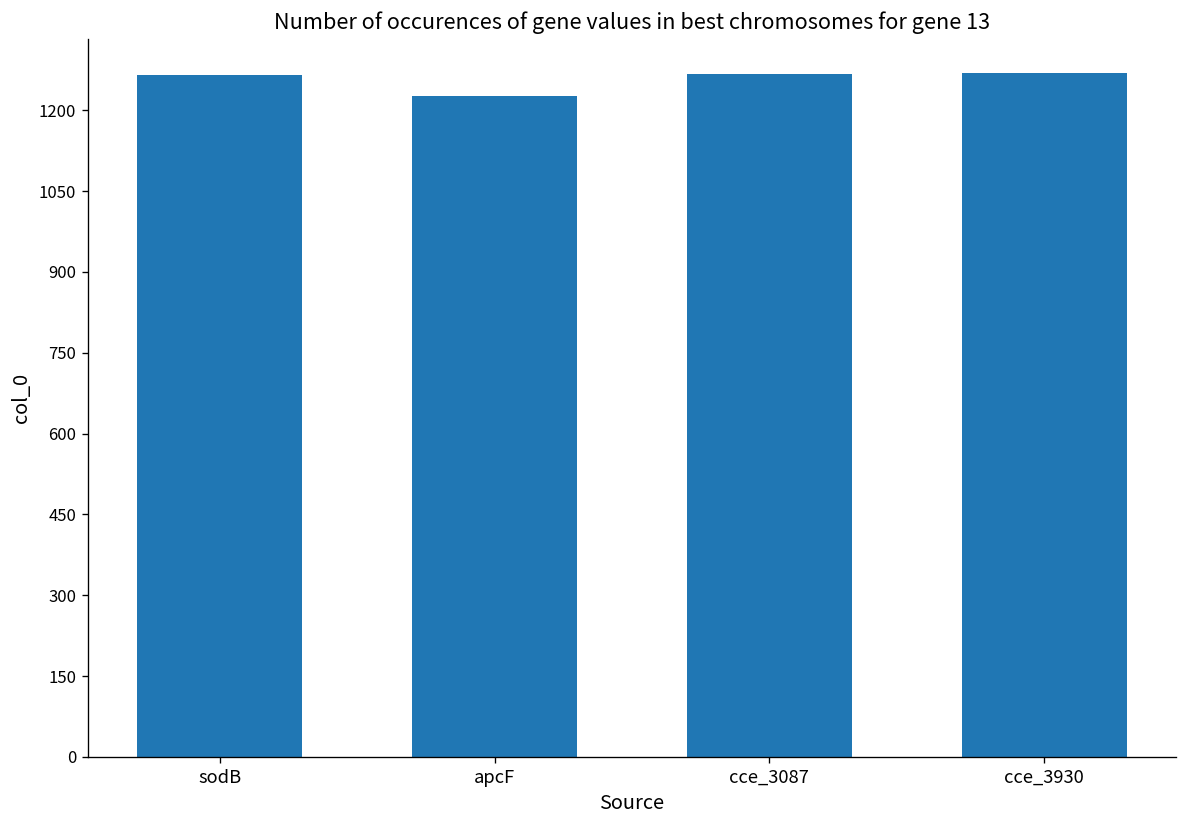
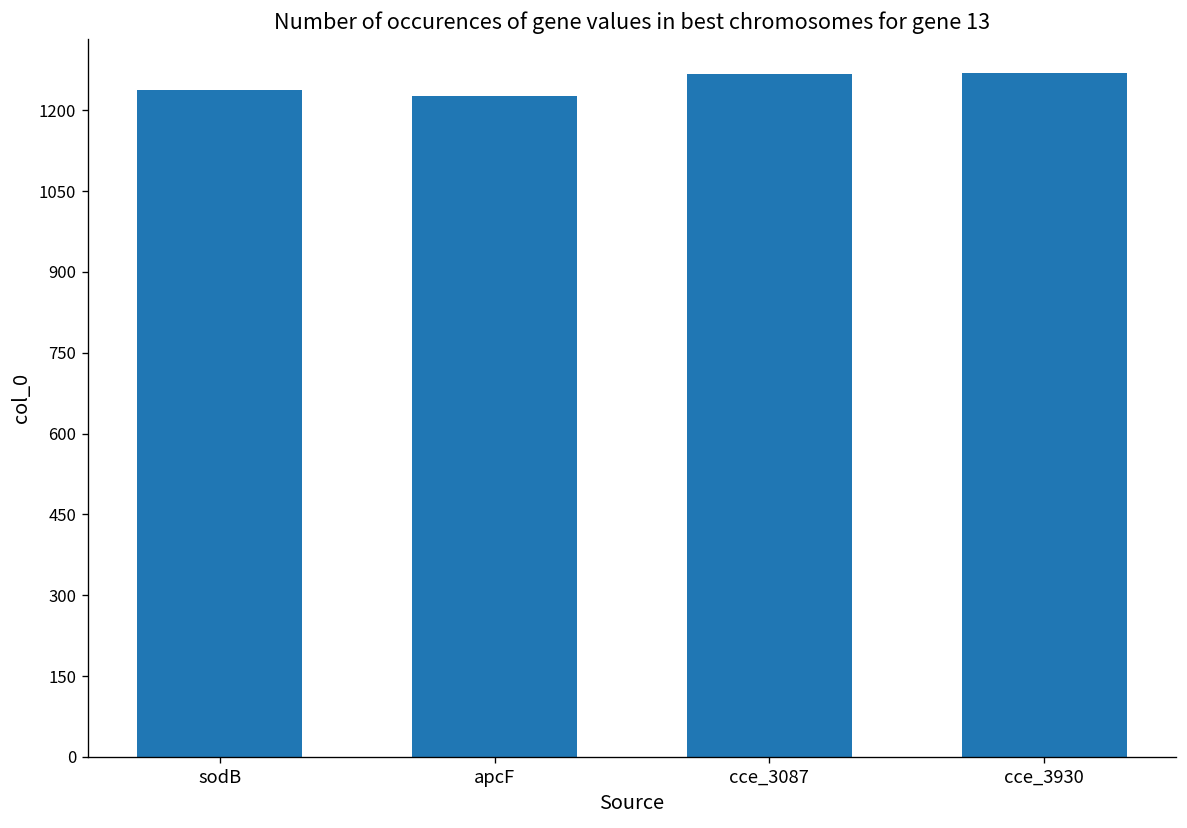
  {
-   "sodB": 1270,
+   "sodB": 1240,
    "apcF": 1230,
    "cce_3087": 1270,
    "cce_3930": 1270
  }
